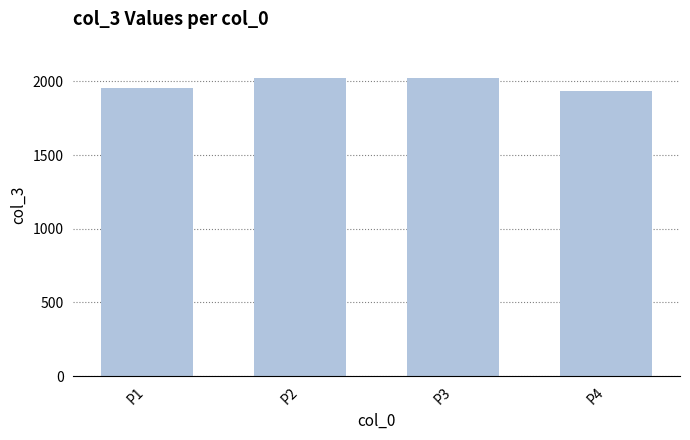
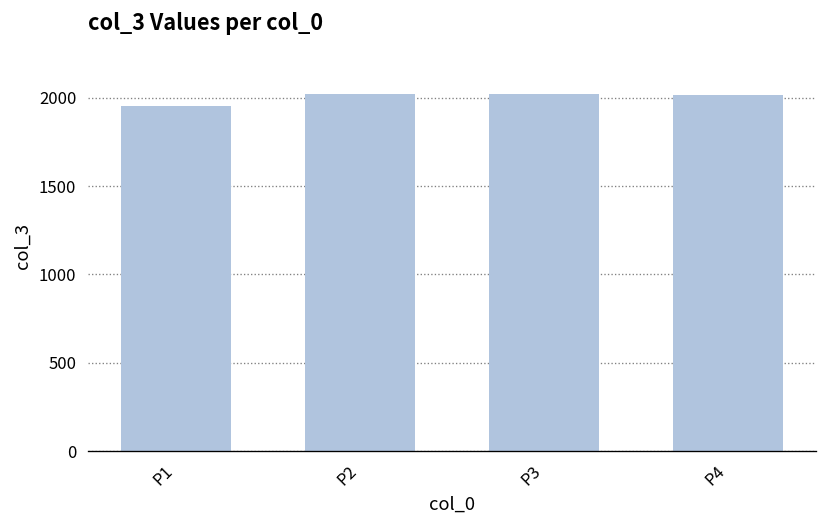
  {
    "P1": 1950,
    "P2": 2020,
    "P3": 2020,
-   "P4": 1930
+   "P4": 2020
  }
